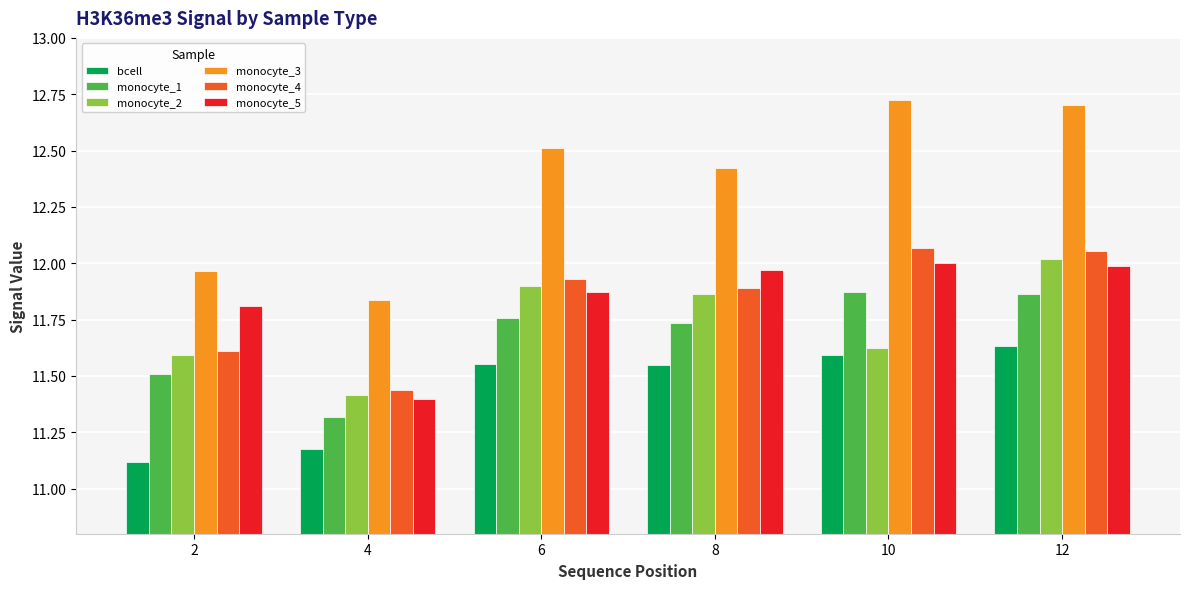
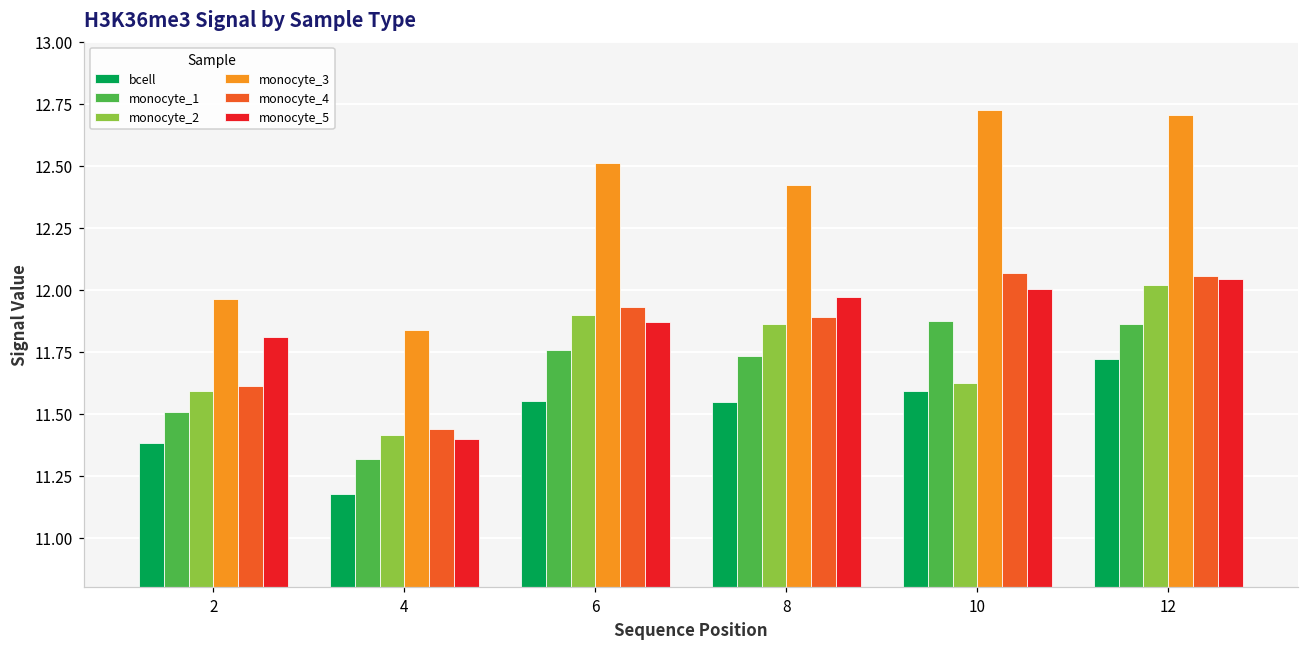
  {
    "bcell": {
-     "2": 11.12,
+     "2": 11.38,
      "4": 11.18,
      "6": 11.55,
      "8": 11.55,
      "10": 11.59,
-     "12": 11.64
+     "12": 11.72
    },
    "monocyte_1": {
      "2": 11.51,
      "4": 11.32,
      "6": 11.76,
      "8": 11.73,
      "10": 11.87,
      "12": 11.86
    },
    "monocyte_2": {
      "2": 11.59,
      "4": 11.41,
      "6": 11.90,
      "8": 11.86,
      "10": 11.62,
      "12": 12.02
    },
    "monocyte_5": {
      "2": 11.81,
      "4": 11.40,
      "6": 11.87,
      "8": 11.97,
      "10": 12.00,
-     "12": 11.99
+     "12": 12.04
    }
  }
